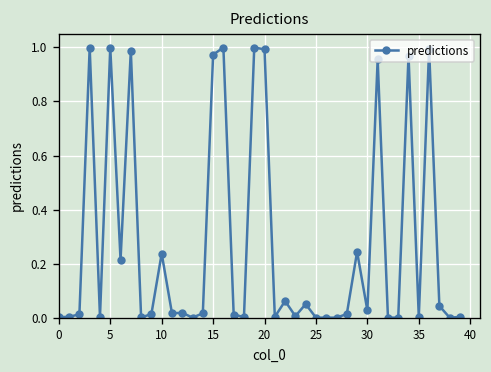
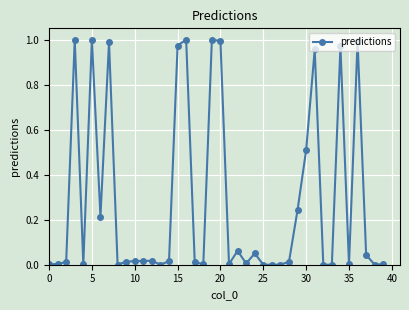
  {
    "0": 0.00,
    "5": 1.00,
-   "10": 0.24,
+   "10": 0.02,
    "15": 0.97,
    "20": 0.99,
    "25": 0.00,
-   "30": 0.03,
+   "30": 0.51,
    "35": 0.00
  }
